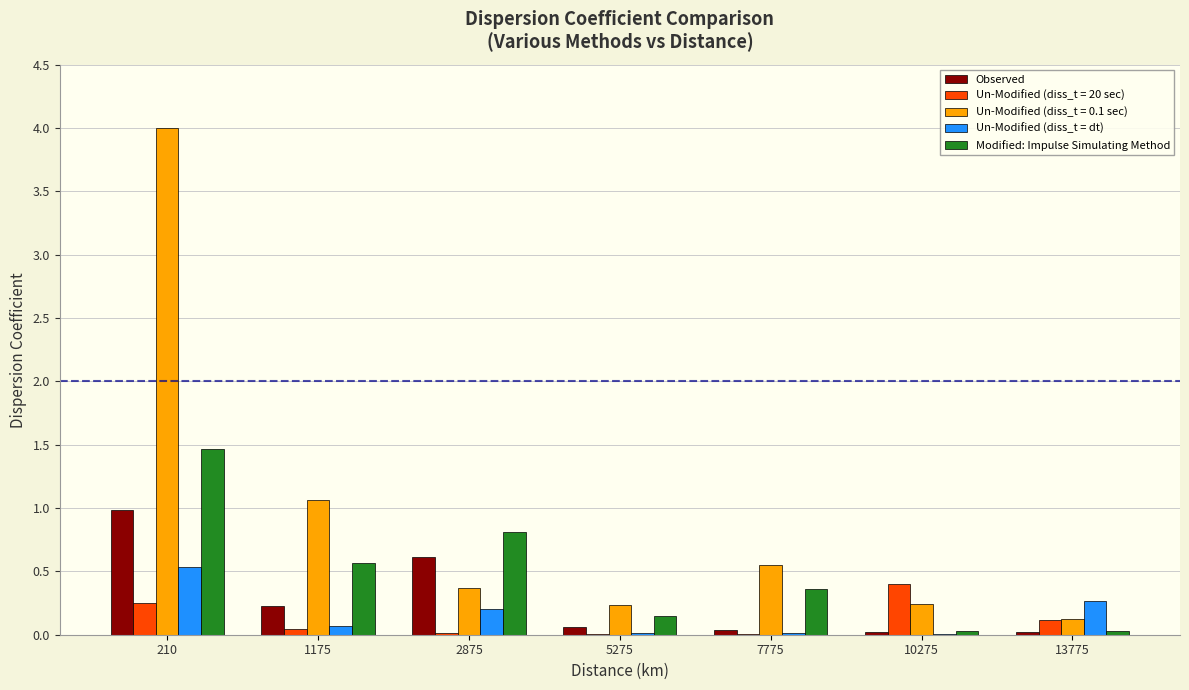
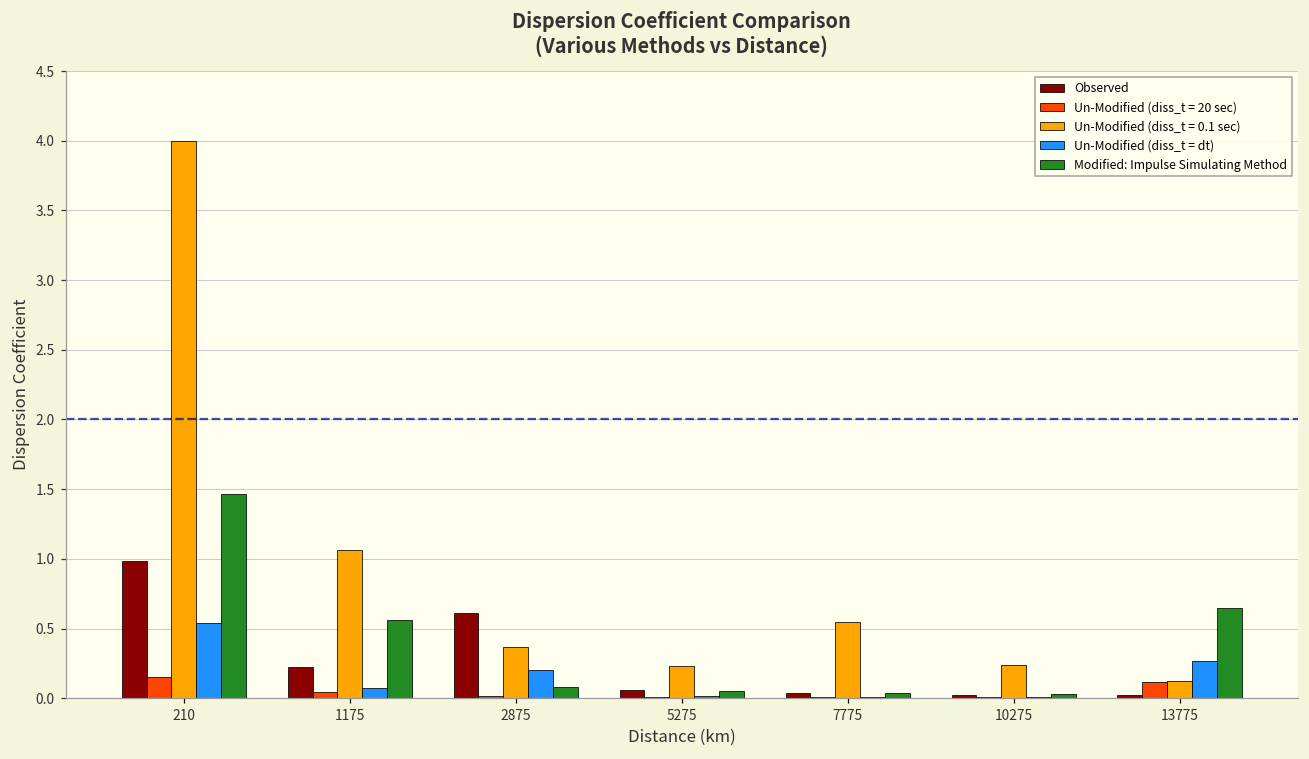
  {
    "Observed": {
      "210": 0.98,
      "1175": 0.23,
      "2875": 0.61,
      "5275": 0.06,
      "7775": 0.03,
      "10275": 0.02,
      "13775": 0.02
    },
    "Un-Modified (diss_t = 20 sec)": {
-     "210": 0.25,
+     "210": 0.15,
      "1175": 0.05,
-     "10275": 0.40,
+     "10275": 0.01,
      "13775": 0.12
    },
    "Un-Modified (diss_t = 0.1 sec)": {
      "210": 4.00,
      "1175": 1.06,
      "2875": 0.37,
      "5275": 0.23,
      "7775": 0.55,
      "10275": 0.24,
      "13775": 0.12
    },
    "Un-Modified (diss_t = dt)": {
      "210": 0.54,
      "1175": 0.07,
      "2875": 0.20,
      "13775": 0.27
    },
    "Modified: Impulse Simulating Method": {
      "210": 1.47,
      "1175": 0.56,
-     "2875": 0.81,
-     "5275": 0.15,
-     "7775": 0.36,
+     "2875": 0.08,
+     "5275": 0.05,
+     "7775": 0.04,
      "10275": 0.03,
-     "13775": 0.03
+     "13775": 0.65
    }
  }
